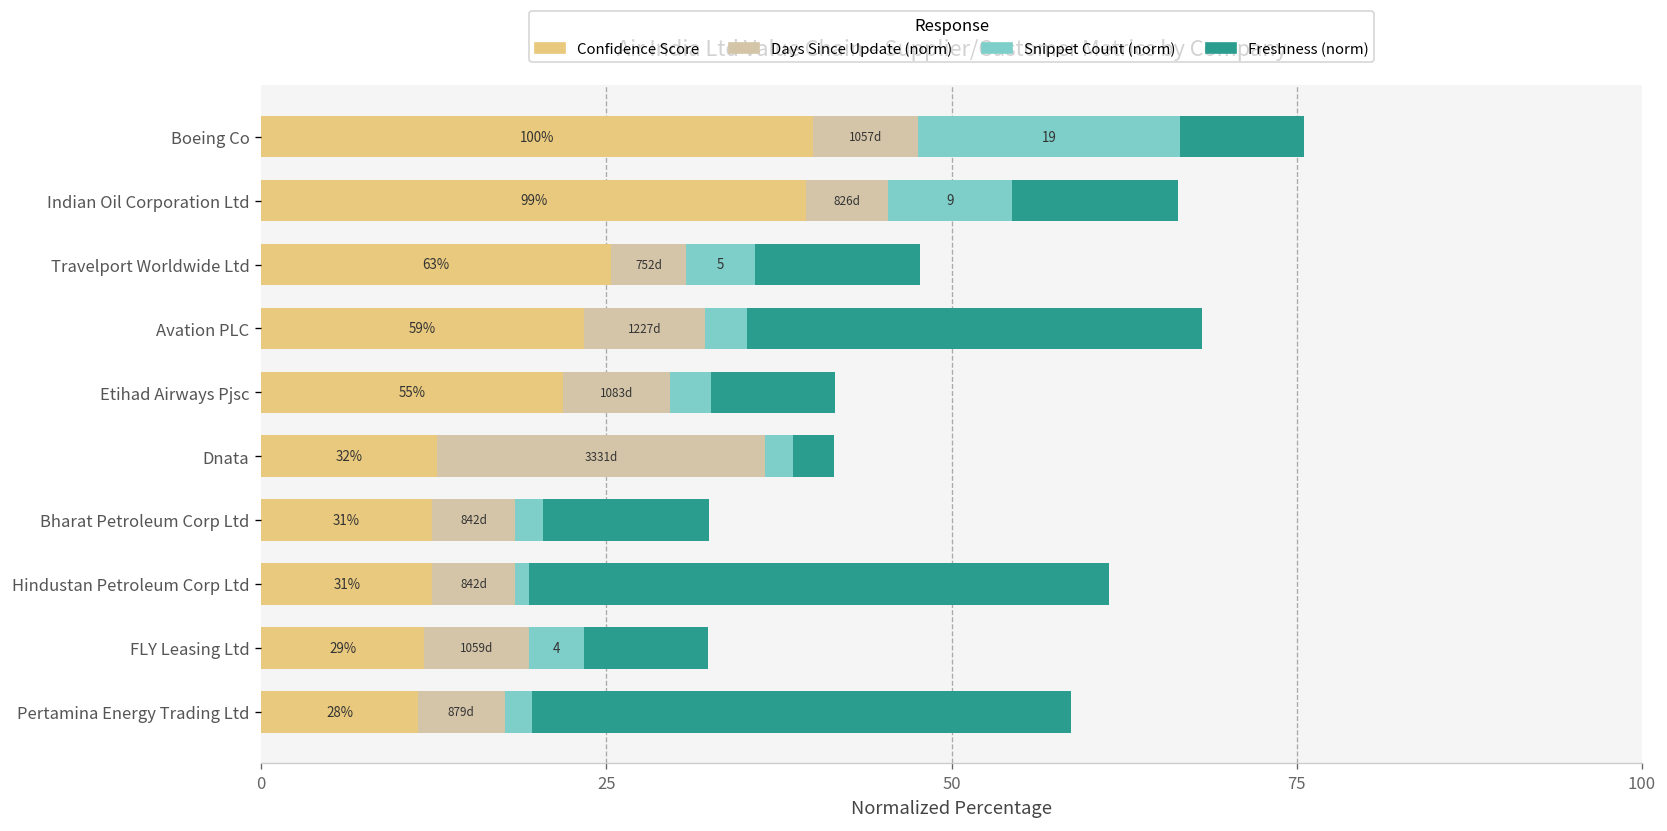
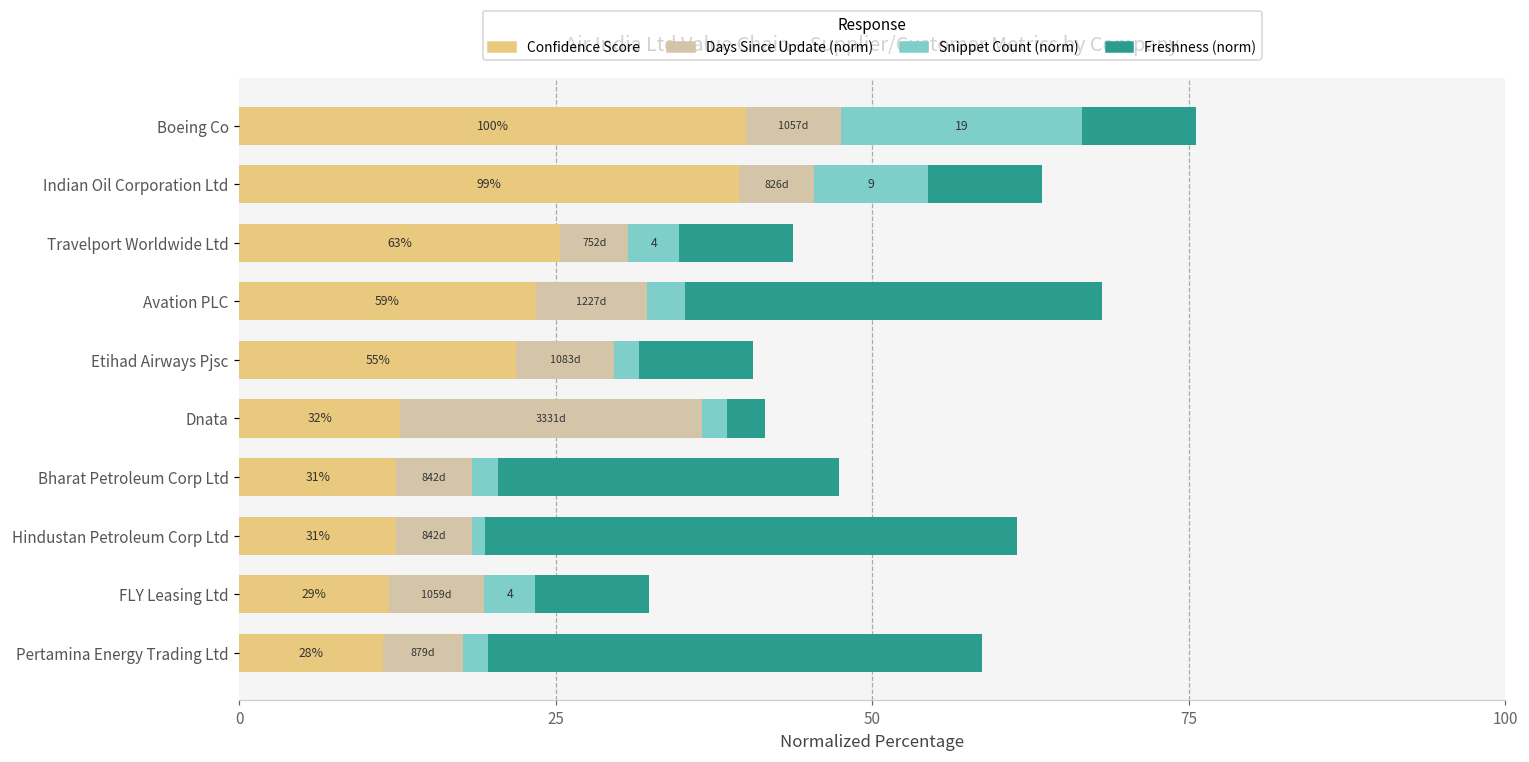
  {
    "Snippet Count (norm)": {
      "Boeing Co": 19,
      "Indian Oil Corporation Ltd": 9,
-     "Travelport Worldwide Ltd": 5,
-     "Etihad Airways Pjsc": 3,
+     "Travelport Worldwide Ltd": 4,
+     "Etihad Airways Pjsc": 2,
      "FLY Leasing Ltd": 4
    },
    "Freshness (norm)": {
      "Boeing Co": 9.0,
-     "Indian Oil Corporation Ltd": 12.0,
-     "Travelport Worldwide Ltd": 12.0,
+     "Indian Oil Corporation Ltd": 9.0,
+     "Travelport Worldwide Ltd": 9.0,
      "Avation PLC": 33.0,
      "Etihad Airways Pjsc": 9.0,
      "Dnata": 3.0,
-     "Bharat Petroleum Corp Ltd": 12.0,
+     "Bharat Petroleum Corp Ltd": 27.0,
      "Hindustan Petroleum Corp Ltd": 42.0,
      "FLY Leasing Ltd": 9.0,
      "Pertamina Energy Trading Ltd": 39.0
    }
  }
